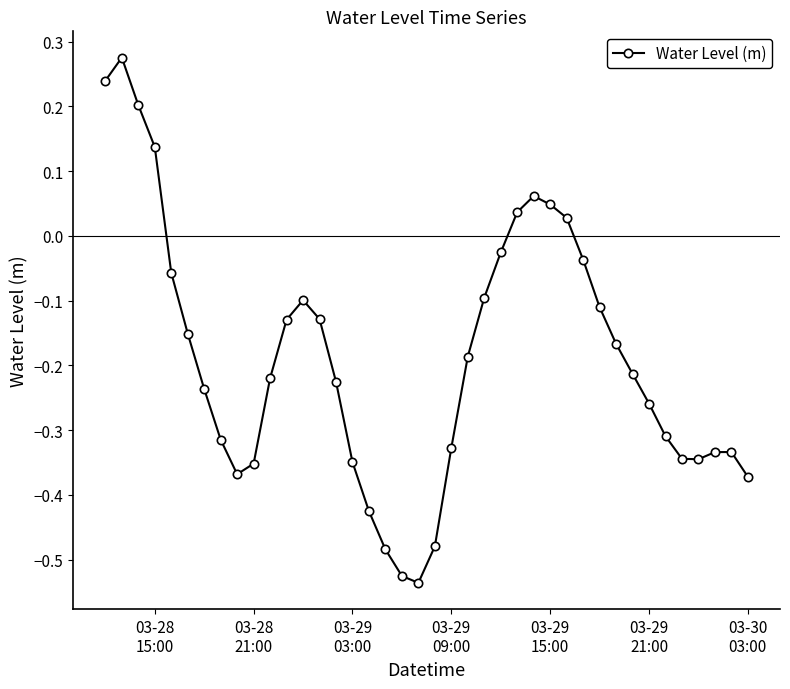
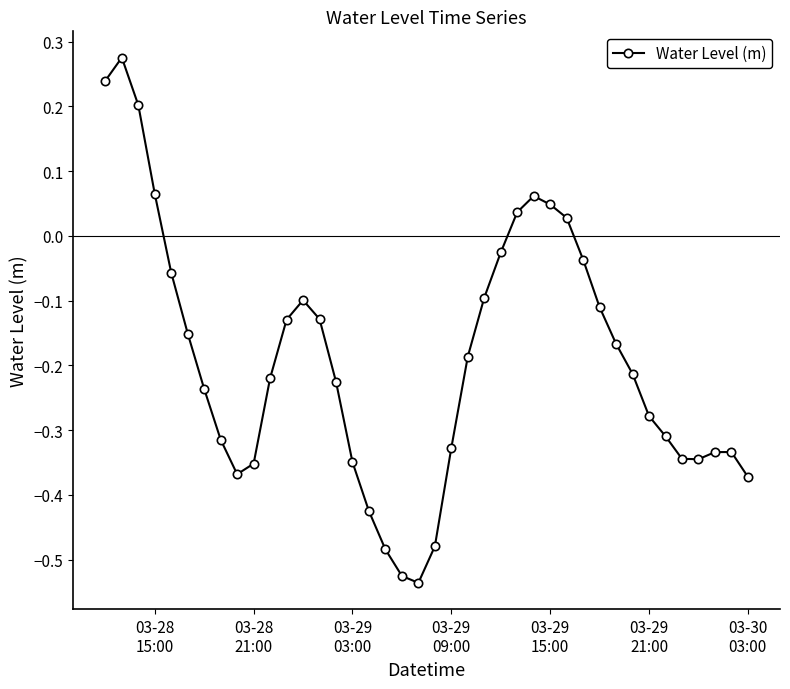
  {
-   "03-28 15:00": 0.14,
+   "03-28 15:00": 0.06,
    "03-28 21:00": -0.35,
    "03-29 03:00": -0.35,
    "03-29 09:00": -0.33,
    "03-29 15:00": 0.05,
-   "03-29 21:00": -0.26,
+   "03-29 21:00": -0.28,
    "03-30 03:00": -0.37
  }
